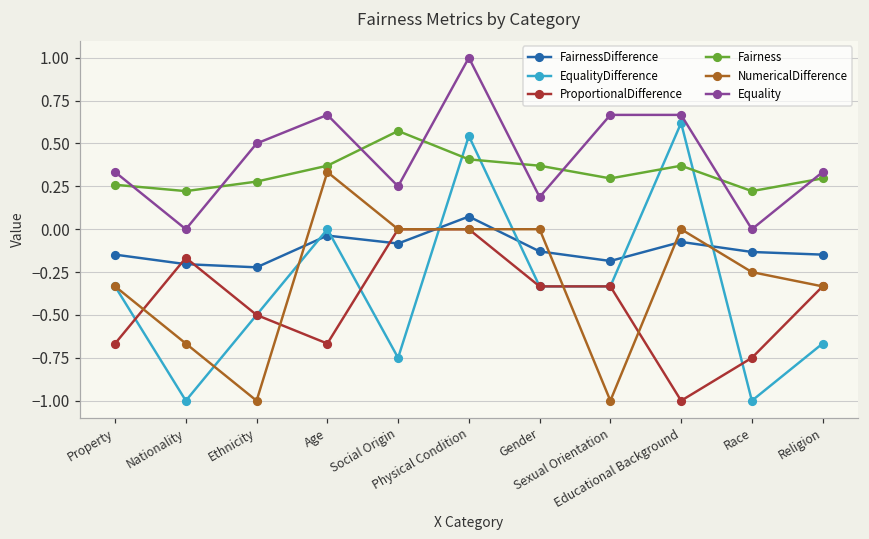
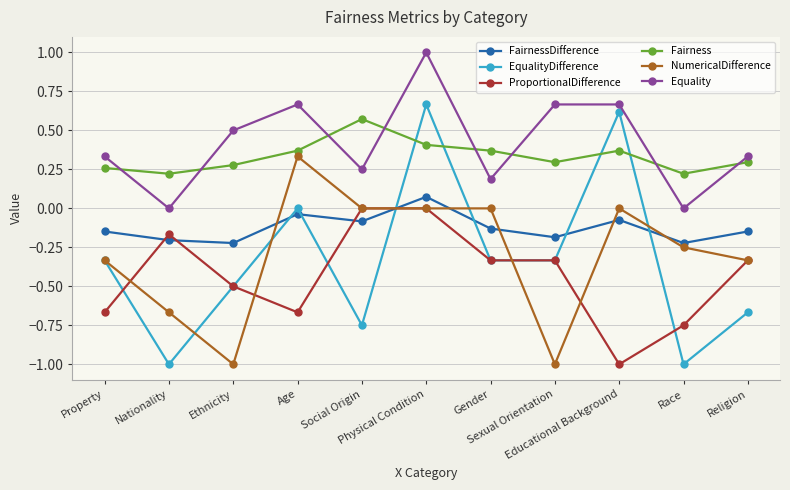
  {
    "FairnessDifference": {
      "Property": -0.15,
      "Nationality": -0.20,
      "Ethnicity": -0.22,
      "Age": -0.04,
      "Social Origin": -0.08,
      "Physical Condition": 0.07,
      "Gender": -0.13,
      "Sexual Orientation": -0.19,
      "Educational Background": -0.07,
-     "Race": -0.13,
+     "Race": -0.22,
      "Religion": -0.15
    },
    "EqualityDifference": {
      "Nationality": -1.00,
      "Age": 0.00,
      "Social Origin": -0.75,
-     "Physical Condition": 0.54,
+     "Physical Condition": 0.67,
      "Educational Background": 0.62,
      "Race": -1.00,
      "Religion": -0.67
    },
    "Fairness": {
      "Property": 0.26,
      "Nationality": 0.22,
      "Ethnicity": 0.28,
      "Age": 0.37,
      "Social Origin": 0.57,
      "Physical Condition": 0.41,
      "Gender": 0.37,
      "Sexual Orientation": 0.30,
      "Educational Background": 0.37,
      "Race": 0.22,
      "Religion": 0.30
    },
    "Equality": {
      "Property": 0.33,
      "Nationality": 0.00,
      "Ethnicity": 0.50,
      "Age": 0.67,
      "Social Origin": 0.25,
      "Physical Condition": 1.00,
      "Gender": 0.19,
      "Sexual Orientation": 0.67,
      "Educational Background": 0.67,
      "Race": 0.00,
      "Religion": 0.33
    }
  }
